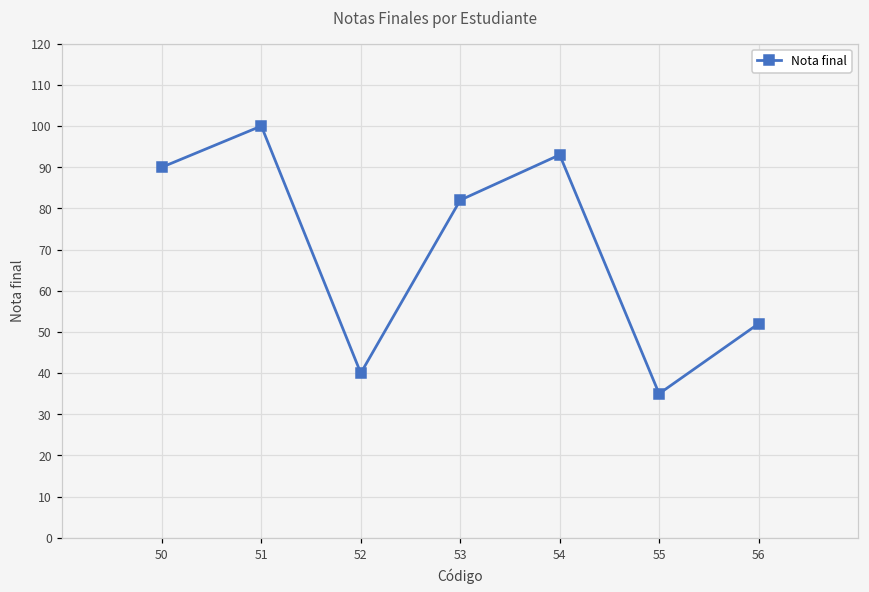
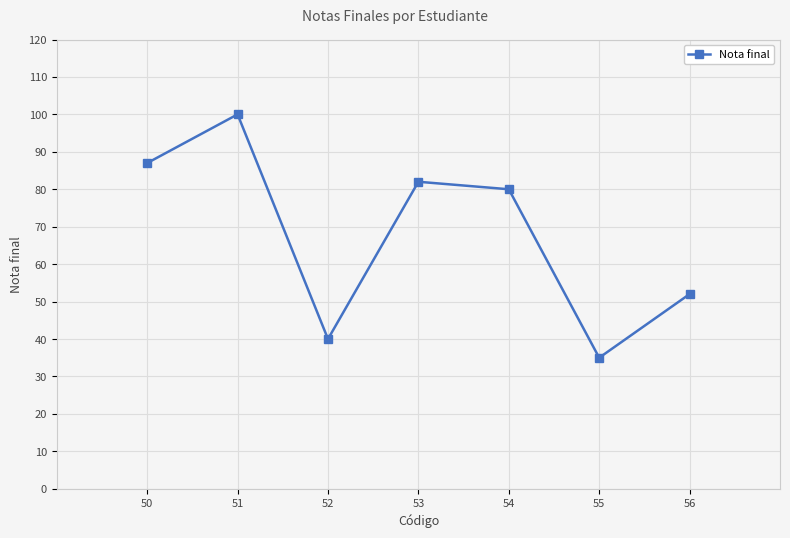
  {
-   "50": 90,
+   "50": 87,
    "51": 100,
    "52": 40,
    "53": 82,
-   "54": 93,
+   "54": 80,
    "55": 35,
    "56": 52
  }
